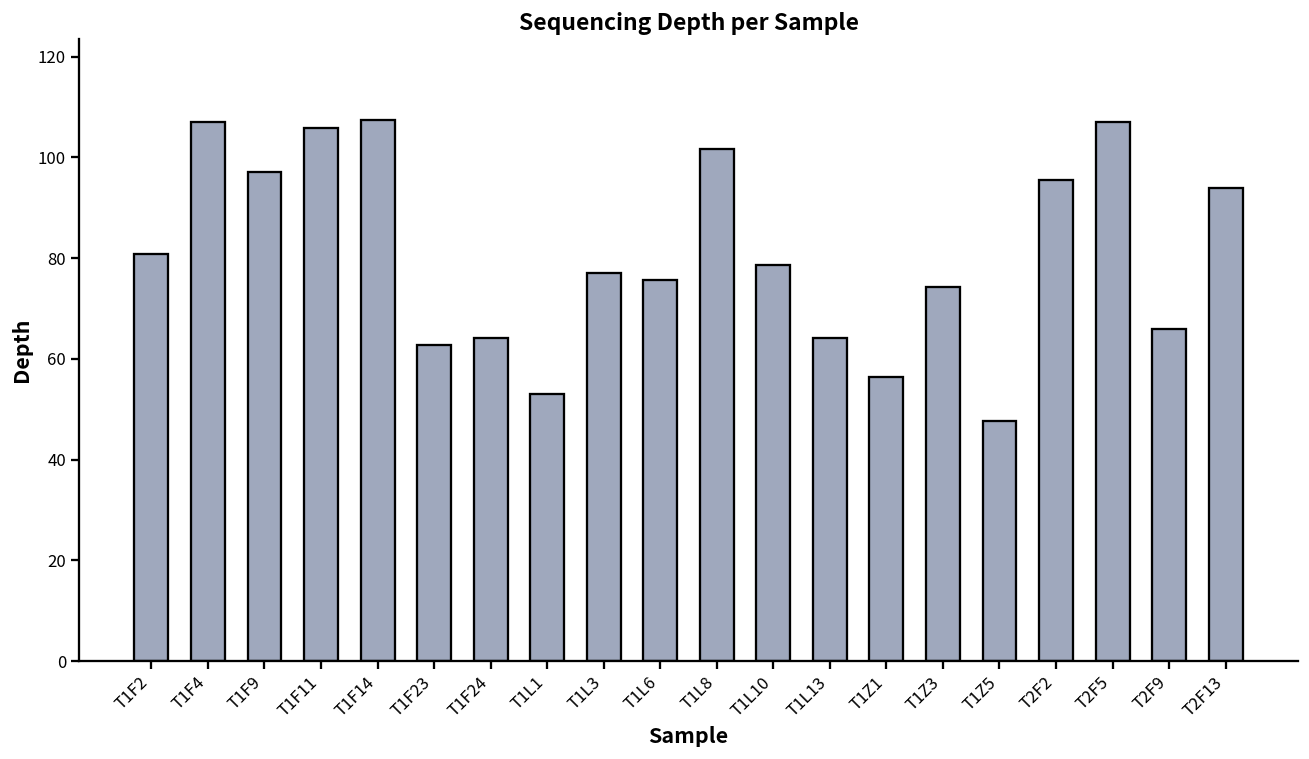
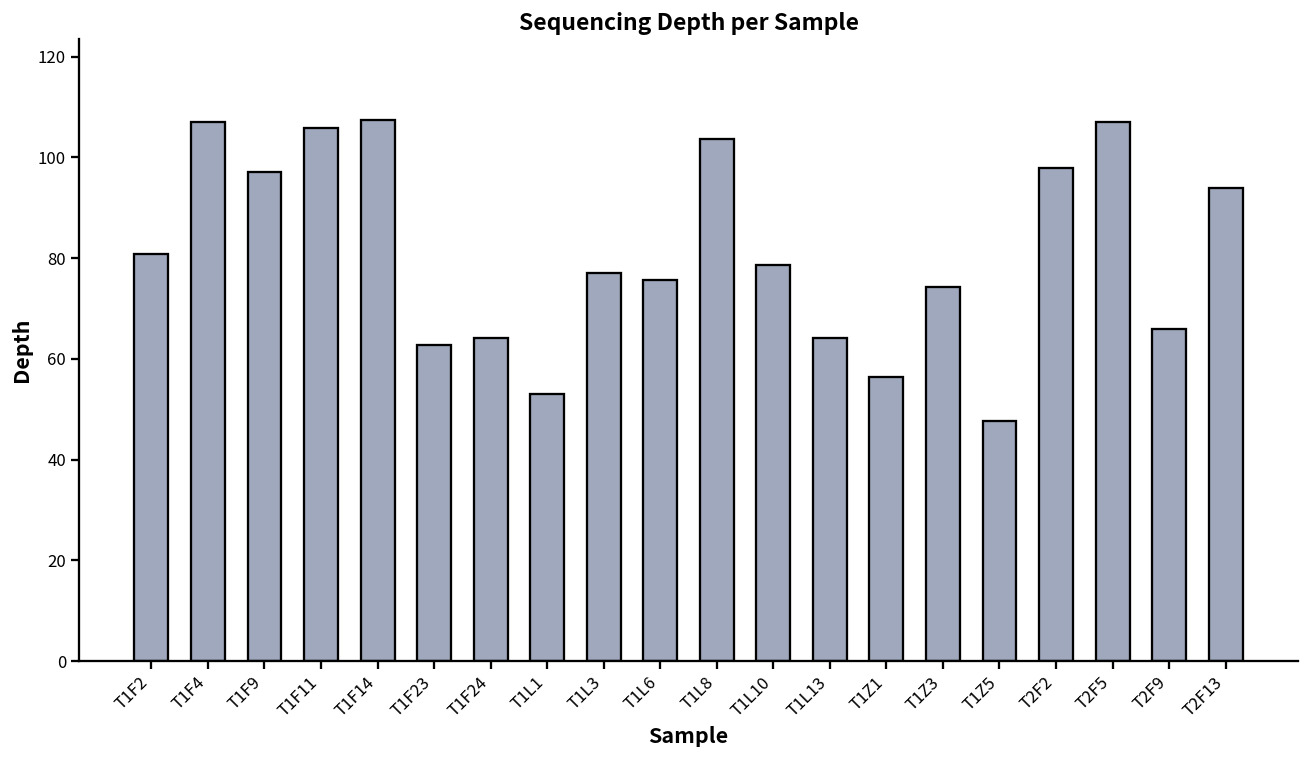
  {
    "T1F2": 81,
    "T1F4": 107,
    "T1F9": 97,
    "T1F11": 106,
    "T1F14": 107,
    "T1F23": 63,
    "T1F24": 64,
    "T1L1": 53,
    "T1L3": 77,
    "T1L6": 76,
-   "T1L8": 102,
+   "T1L8": 104,
    "T1L10": 79,
    "T1L13": 64,
    "T1Z1": 56,
    "T1Z3": 74,
    "T1Z5": 48,
-   "T2F2": 96,
+   "T2F2": 98,
    "T2F5": 107,
    "T2F9": 66,
    "T2F13": 94
  }
